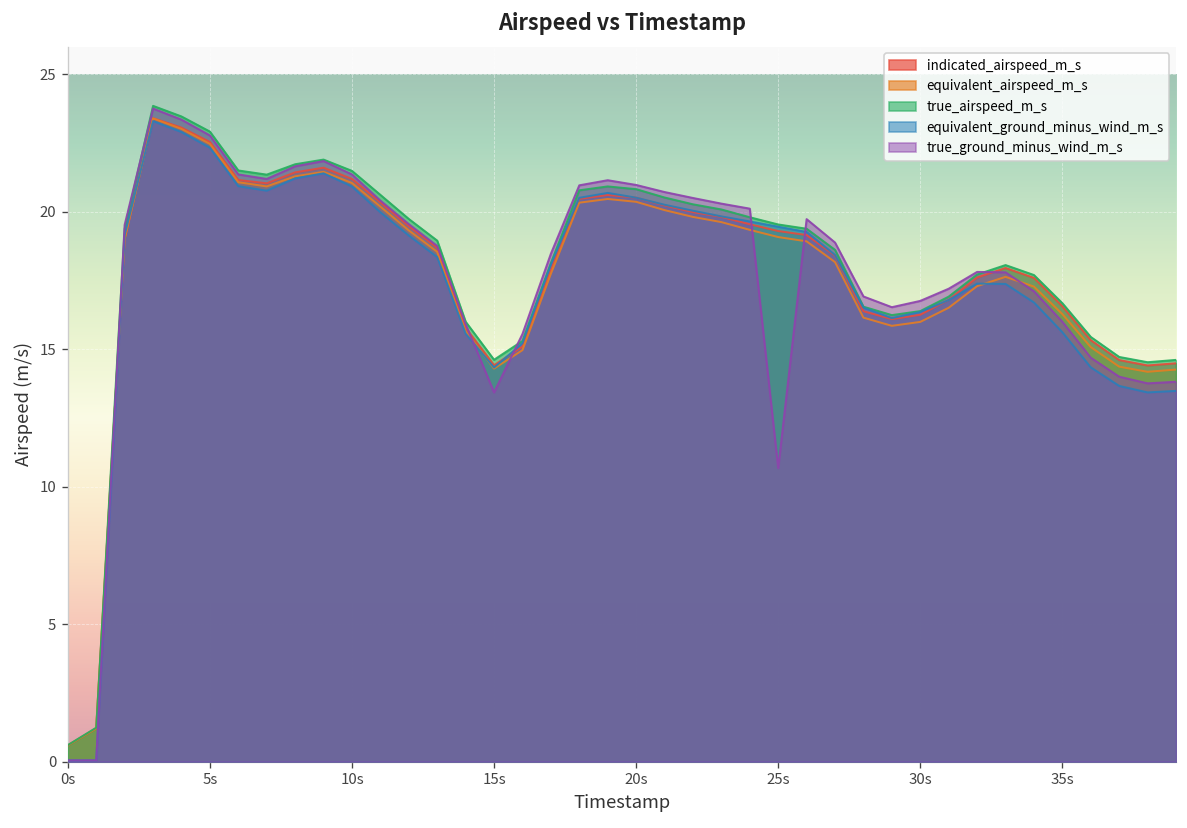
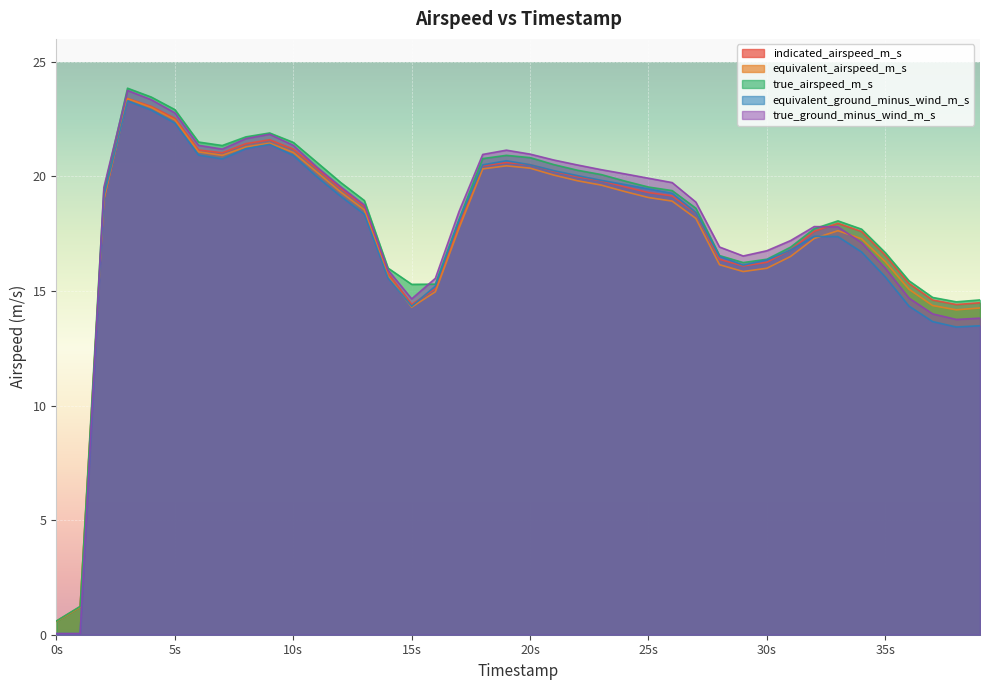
  {
    "true_airspeed_m_s": {
      "5s": 22.9,
      "10s": 21.5,
-     "15s": 14.6,
+     "15s": 15.3,
      "20s": 20.8,
      "35s": 16.7
    },
    "equivalent_ground_minus_wind_m_s": {
      "5s": 22.3,
      "10s": 20.9,
      "35s": 15.6
    },
    "true_ground_minus_wind_m_s": {
      "5s": 22.8,
      "10s": 21.4,
-     "15s": 13.4,
+     "15s": 14.7,
      "20s": 21.0,
-     "25s": 10.7,
+     "25s": 19.9,
      "30s": 16.8,
      "35s": 16.0
    }
  }
